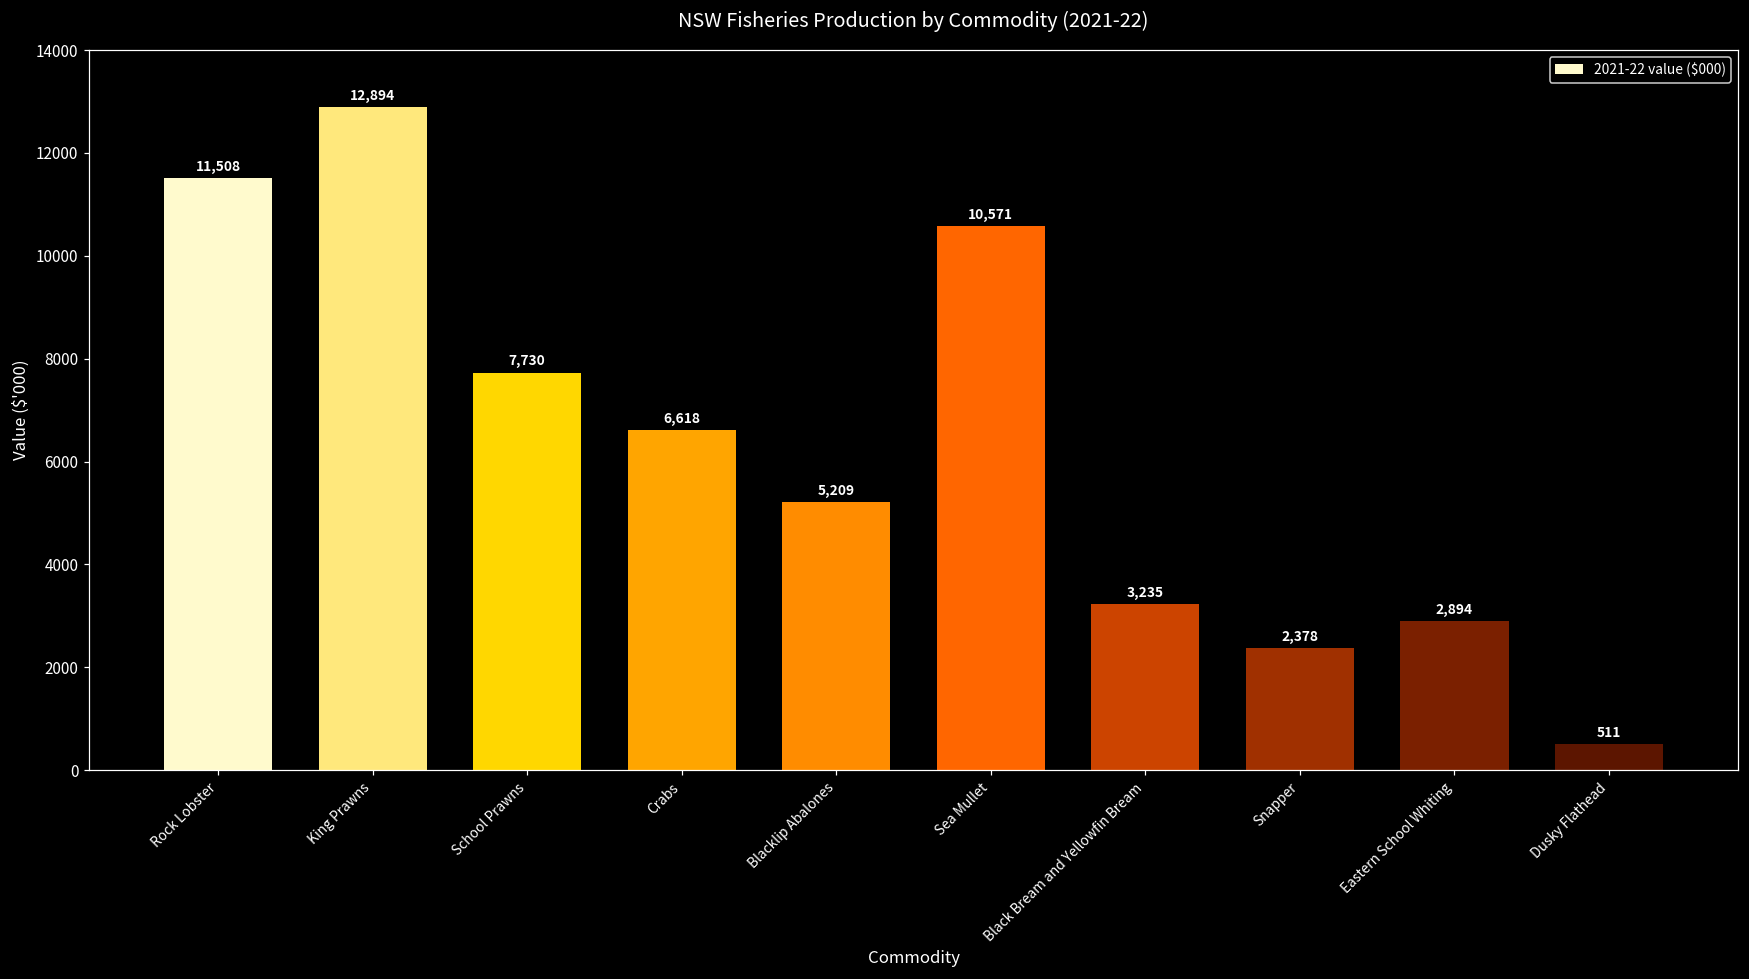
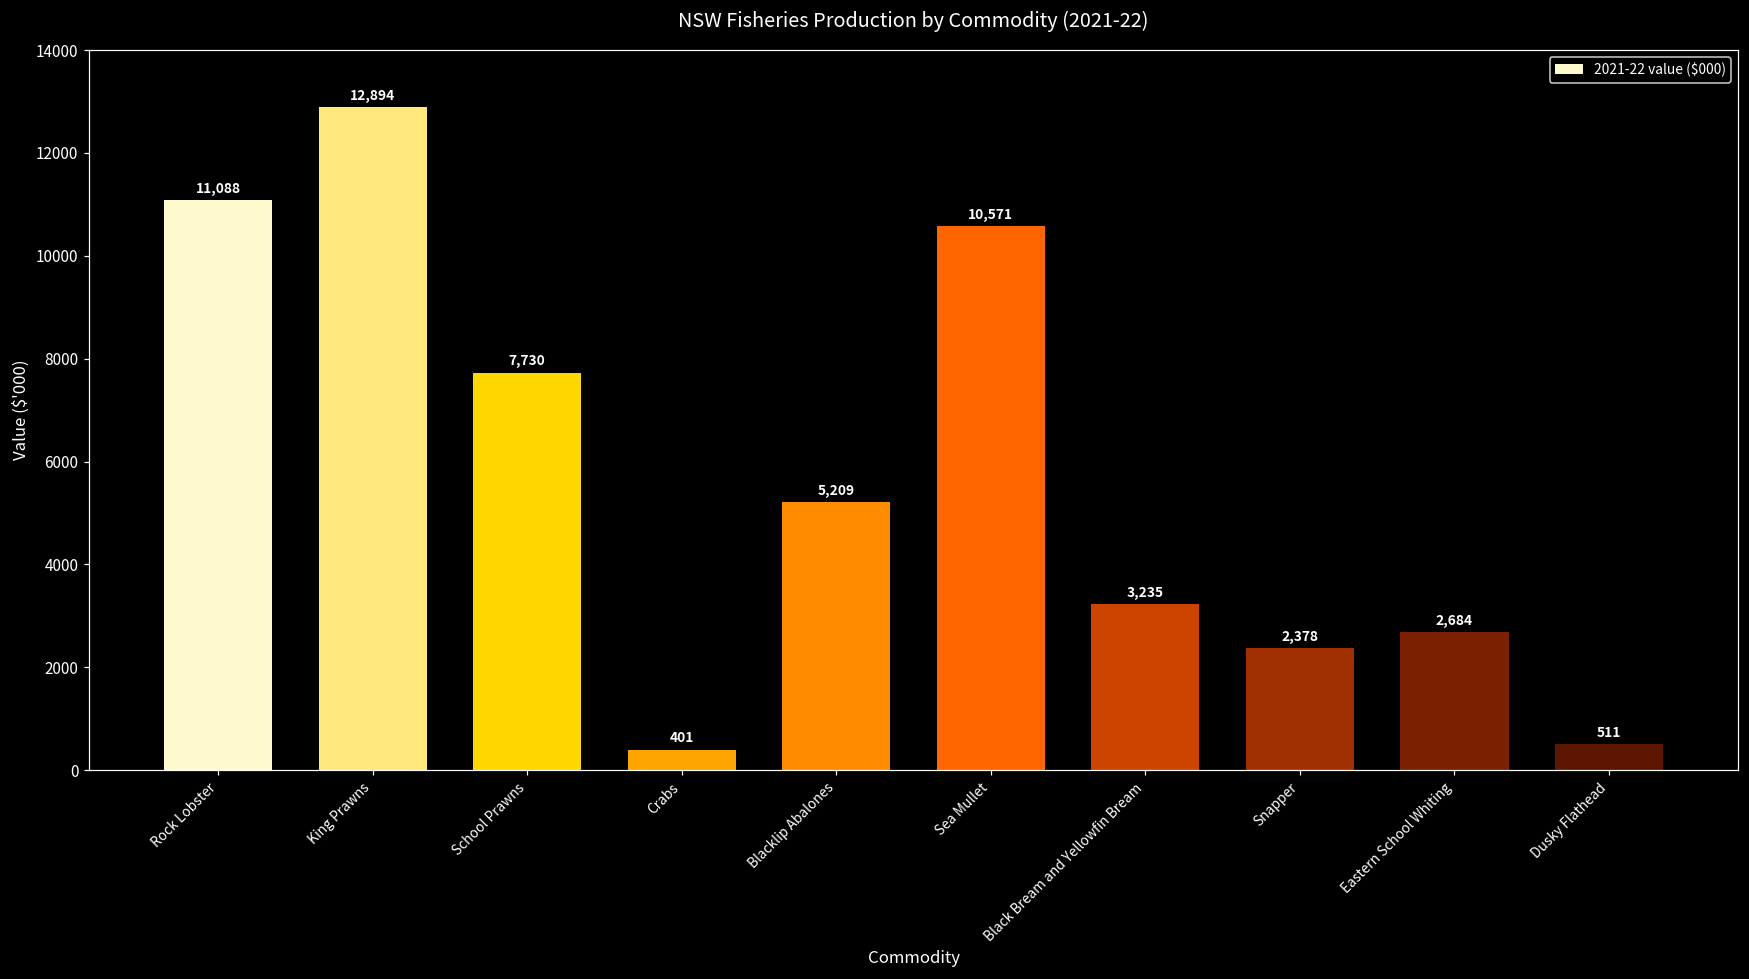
  {
-   "Rock Lobster": "11,508",
+   "Rock Lobster": "11,088",
    "King Prawns": "12,894",
    "School Prawns": "7,730",
-   "Crabs": "6,618",
+   "Crabs": "401",
    "Blacklip Abalones": "5,209",
    "Sea Mullet": "10,571",
    "Black Bream and Yellowfin Bream": "3,235",
    "Snapper": "2,378",
-   "Eastern School Whiting": "2,894",
+   "Eastern School Whiting": "2,684",
    "Dusky Flathead": "511"
  }
